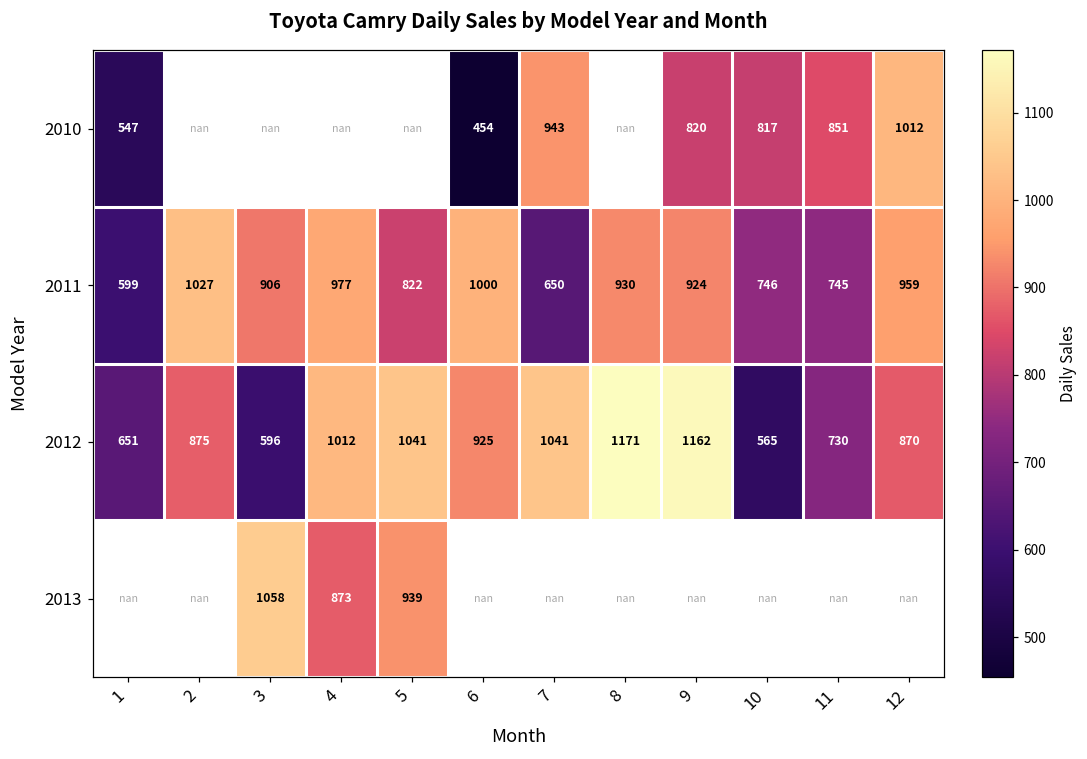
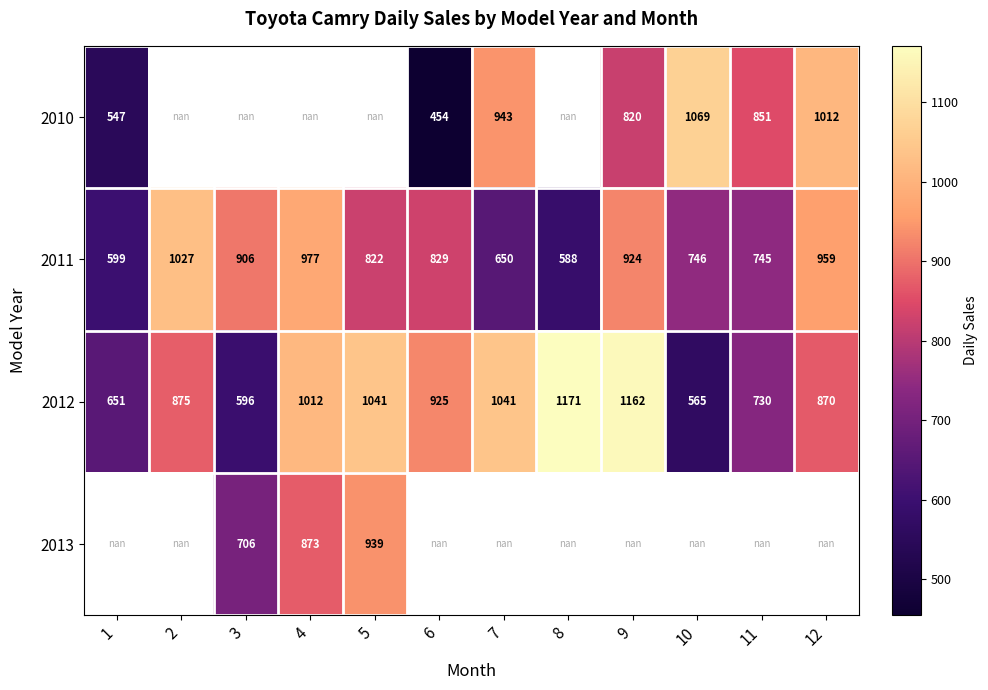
  {
    "2010": {
      "1": 547,
      "6": 454,
      "7": 943,
      "9": 820,
-     "10": 817,
+     "10": 1069,
      "11": 851,
      "12": 1012
    },
    "2011": {
      "1": 599,
      "2": 1027,
      "3": 906,
      "4": 977,
      "5": 822,
-     "6": 1000,
+     "6": 829,
      "7": 650,
-     "8": 930,
+     "8": 588,
      "9": 924,
      "10": 746,
      "11": 745,
      "12": 959
    },
    "2012": {
      "1": 651,
      "2": 875,
      "3": 596,
      "4": 1012,
      "5": 1041,
      "6": 925,
      "7": 1041,
      "8": 1171,
      "9": 1162,
      "10": 565,
      "11": 730,
      "12": 870
    },
    "2013": {
-     "3": 1058,
+     "3": 706,
      "4": 873,
      "5": 939
    }
  }
